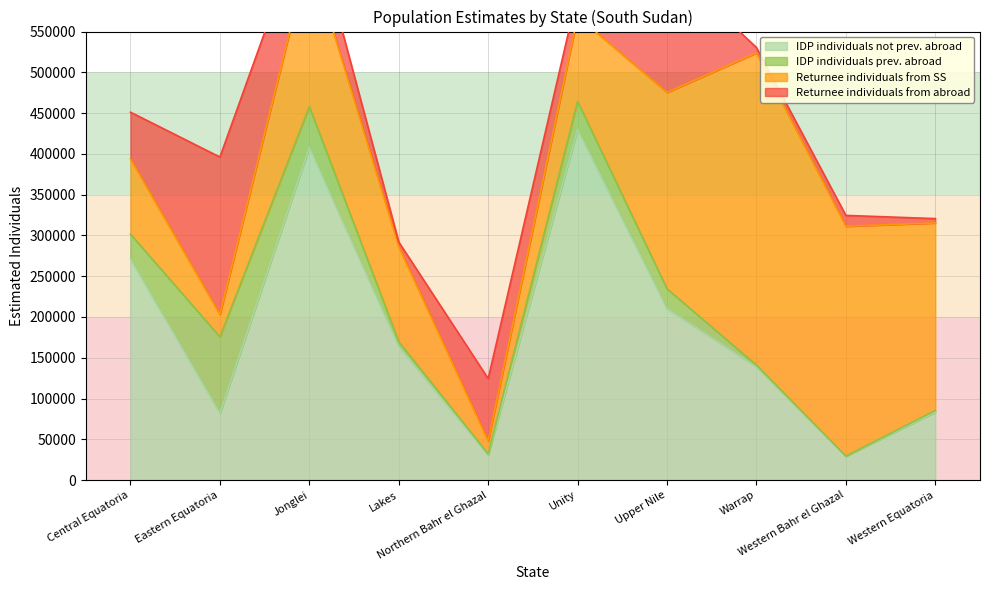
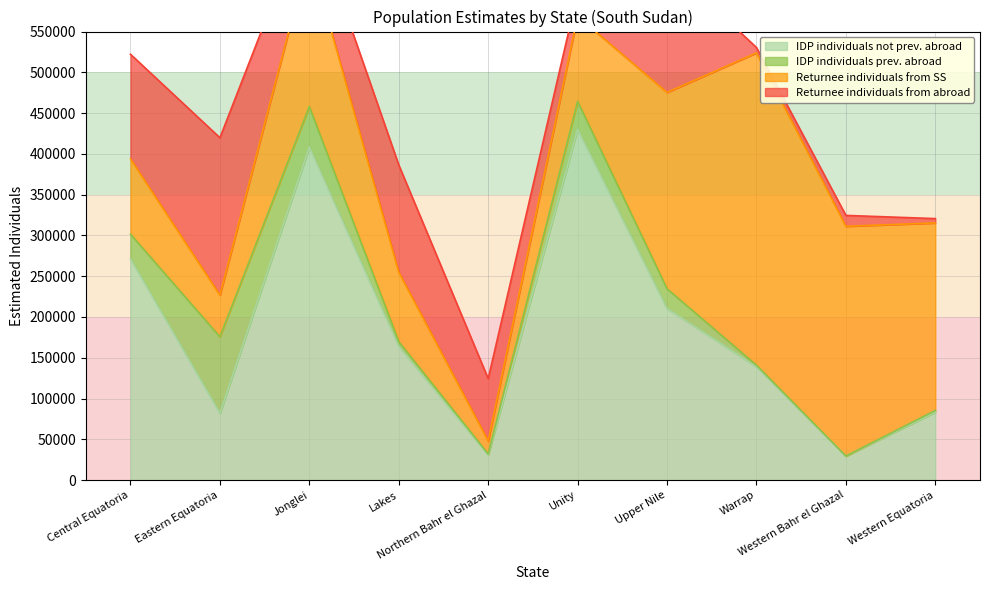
  {
    "IDP individuals not prev. abroad": {
      "Central Equatoria": 270000,
      "Eastern Equatoria": 80000,
      "Jonglei": 410000,
      "Lakes": 160000,
      "Unity": 430000,
      "Upper Nile": 210000
    },
    "IDP individuals prev. abroad": {
      "Central Equatoria": 30000,
      "Eastern Equatoria": 90000,
      "Jonglei": 50000,
      "Lakes": 10000,
      "Unity": 30000,
      "Upper Nile": 20000
    },
    "Returnee individuals from SS": {
      "Central Equatoria": 90000,
-     "Eastern Equatoria": 30000,
-     "Lakes": 120000,
+     "Eastern Equatoria": 50000,
+     "Lakes": 90000,
      "Northern Bahr el Ghazal": 20000,
      "Upper Nile": 240000,
      "Warrap": 380000,
      "Western Bahr el Ghazal": 280000,
      "Western Equatoria": 230000
    },
    "Returnee individuals from abroad": {
-     "Central Equatoria": 60000,
+     "Central Equatoria": 130000,
      "Eastern Equatoria": 190000,
-     "Lakes": 10000,
+     "Lakes": 130000,
      "Northern Bahr el Ghazal": 80000,
      "Warrap": 10000,
      "Western Bahr el Ghazal": 10000,
      "Western Equatoria": 10000
    }
  }
